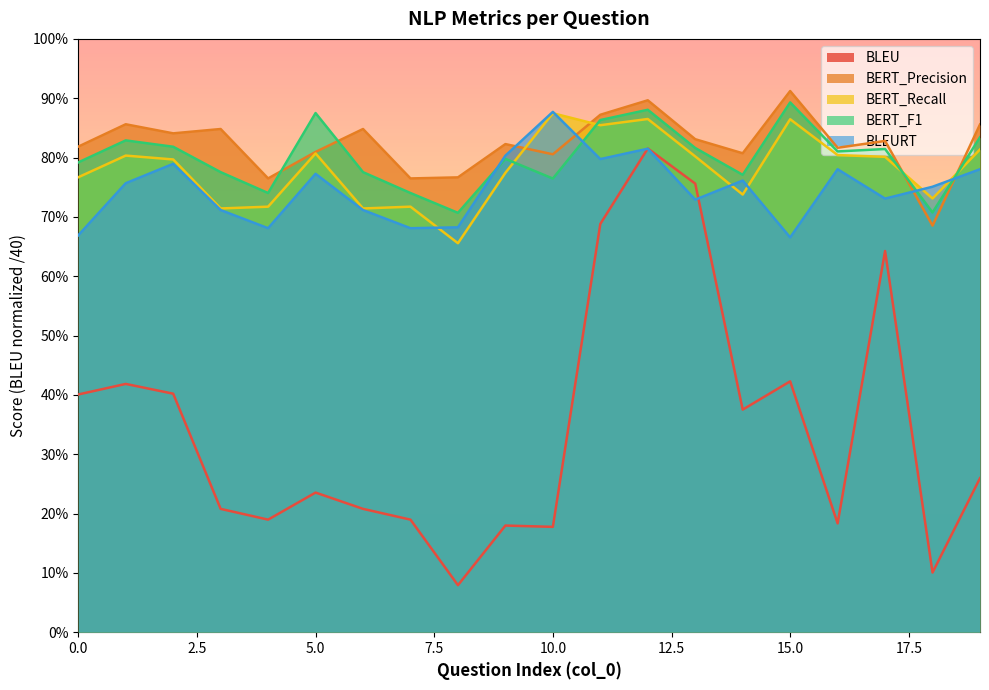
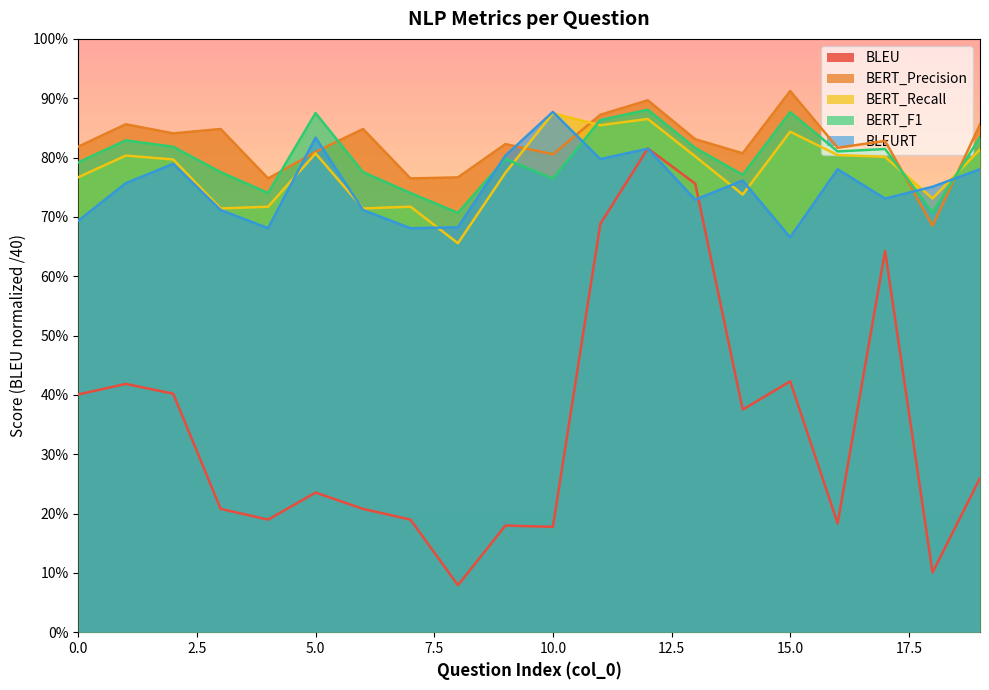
  {
    "BERT_Recall": {
      "0.0": "77%",
-     "15.0": "86%"
+     "15.0": "84%"
    },
    "BERT_F1": {
      "0.0": "79%",
      "5.0": "88%",
      "10.0": "76%",
-     "15.0": "89%"
+     "15.0": "88%"
    },
    "BLEURT": {
-     "0.0": "67%",
-     "5.0": "77%",
+     "0.0": "69%",
+     "5.0": "83%",
      "15.0": "67%"
    }
  }
